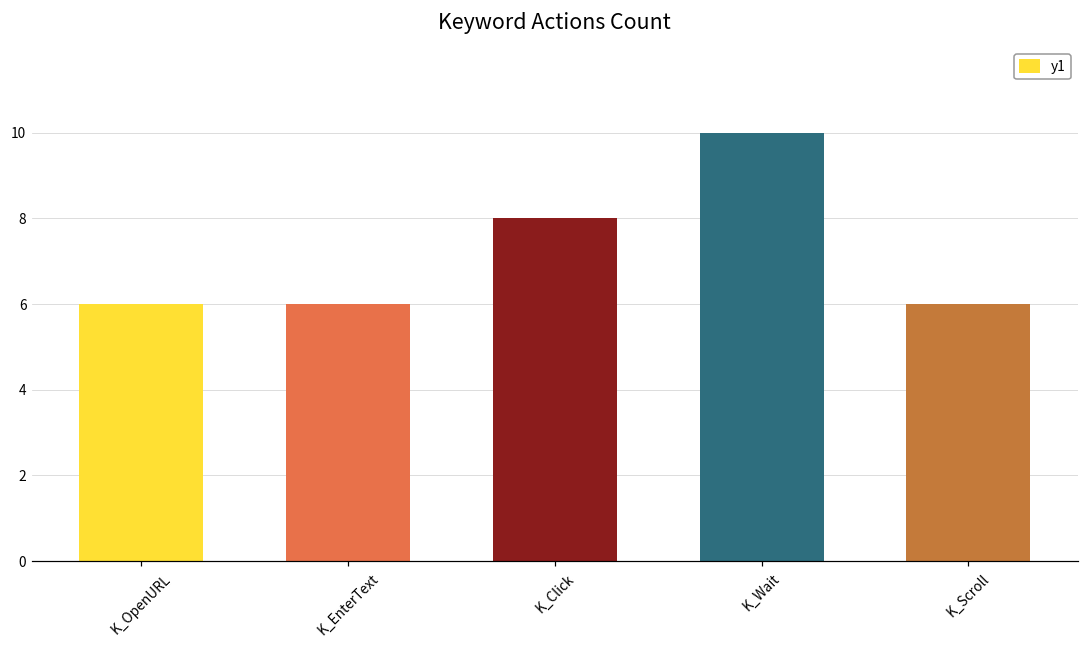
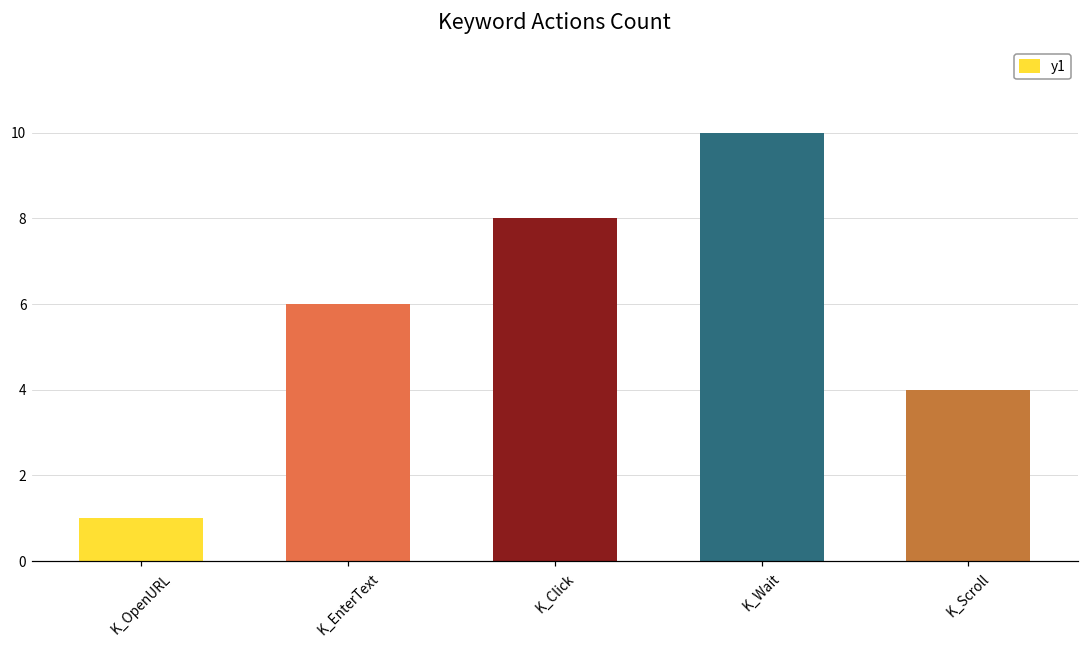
  {
-   "K_OpenURL": 6,
+   "K_OpenURL": 1,
    "K_EnterText": 6,
    "K_Click": 8,
    "K_Wait": 10,
-   "K_Scroll": 6
+   "K_Scroll": 4
  }
